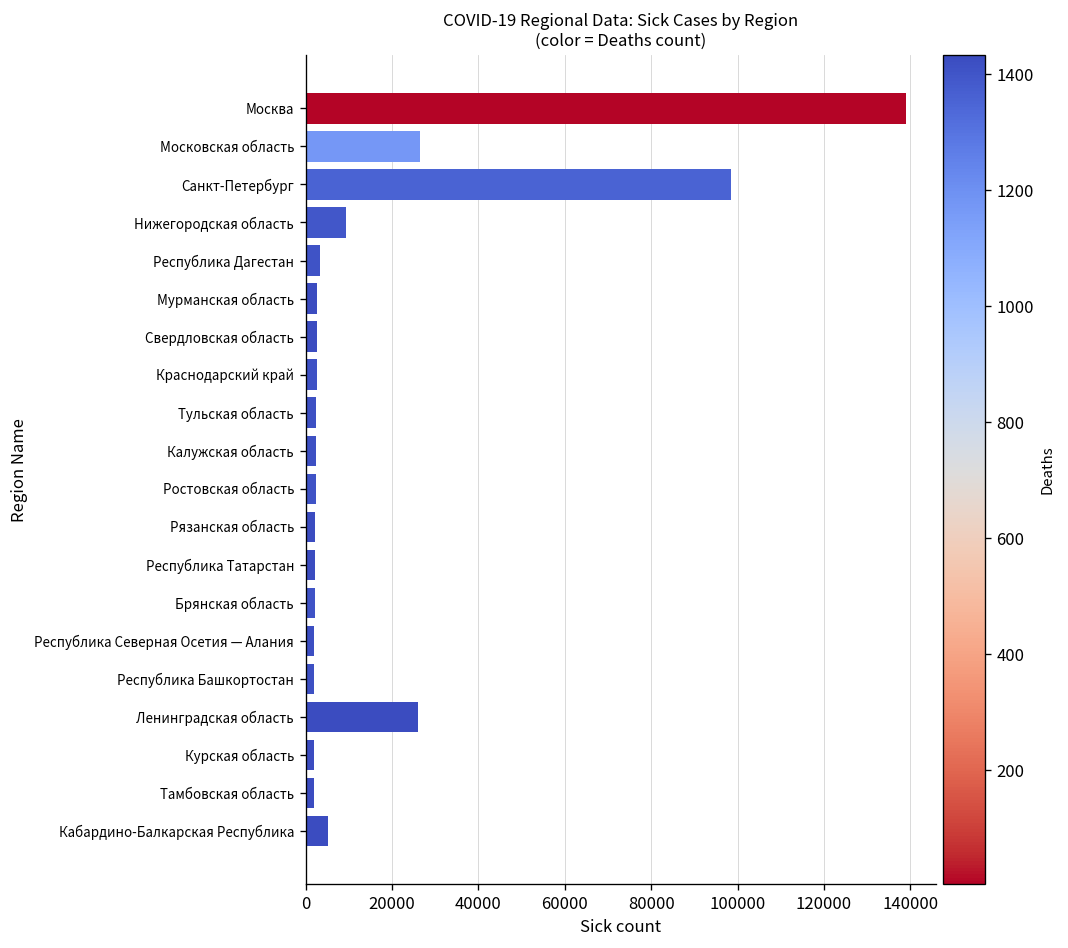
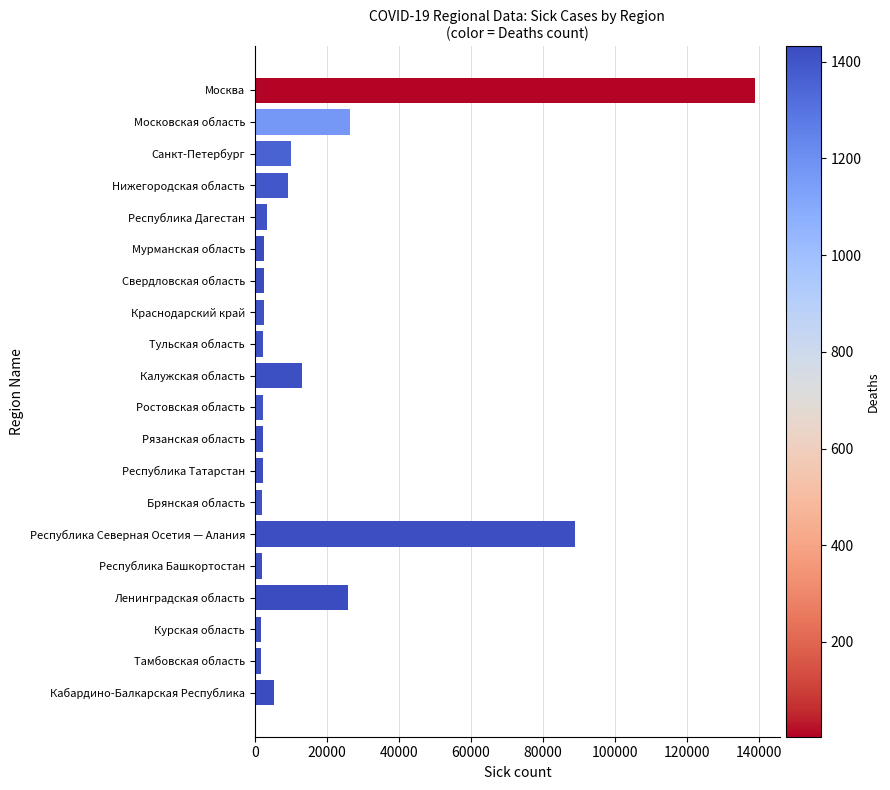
  {
    "Москва": 139000,
    "Московская область": 26000,
-   "Санкт-Петербург": 98000,
+   "Санкт-Петербург": 10000,
    "Нижегородская область": 9000,
    "Республика Дагестан": 3000,
    "Мурманская область": 3000,
    "Свердловская область": 3000,
    "Краснодарский край": 3000,
    "Тульская область": 2000,
-   "Калужская область": 2000,
+   "Калужская область": 13000,
    "Ростовская область": 2000,
    "Рязанская область": 2000,
    "Республика Татарстан": 2000,
    "Брянская область": 2000,
-   "Республика Северная Осетия — Алания": 2000,
+   "Республика Северная Осетия — Алания": 89000,
    "Республика Башкортостан": 2000,
    "Ленинградская область": 26000,
    "Курская область": 2000,
    "Тамбовская область": 2000,
    "Кабардино-Балкарская Республика": 5000
  }
